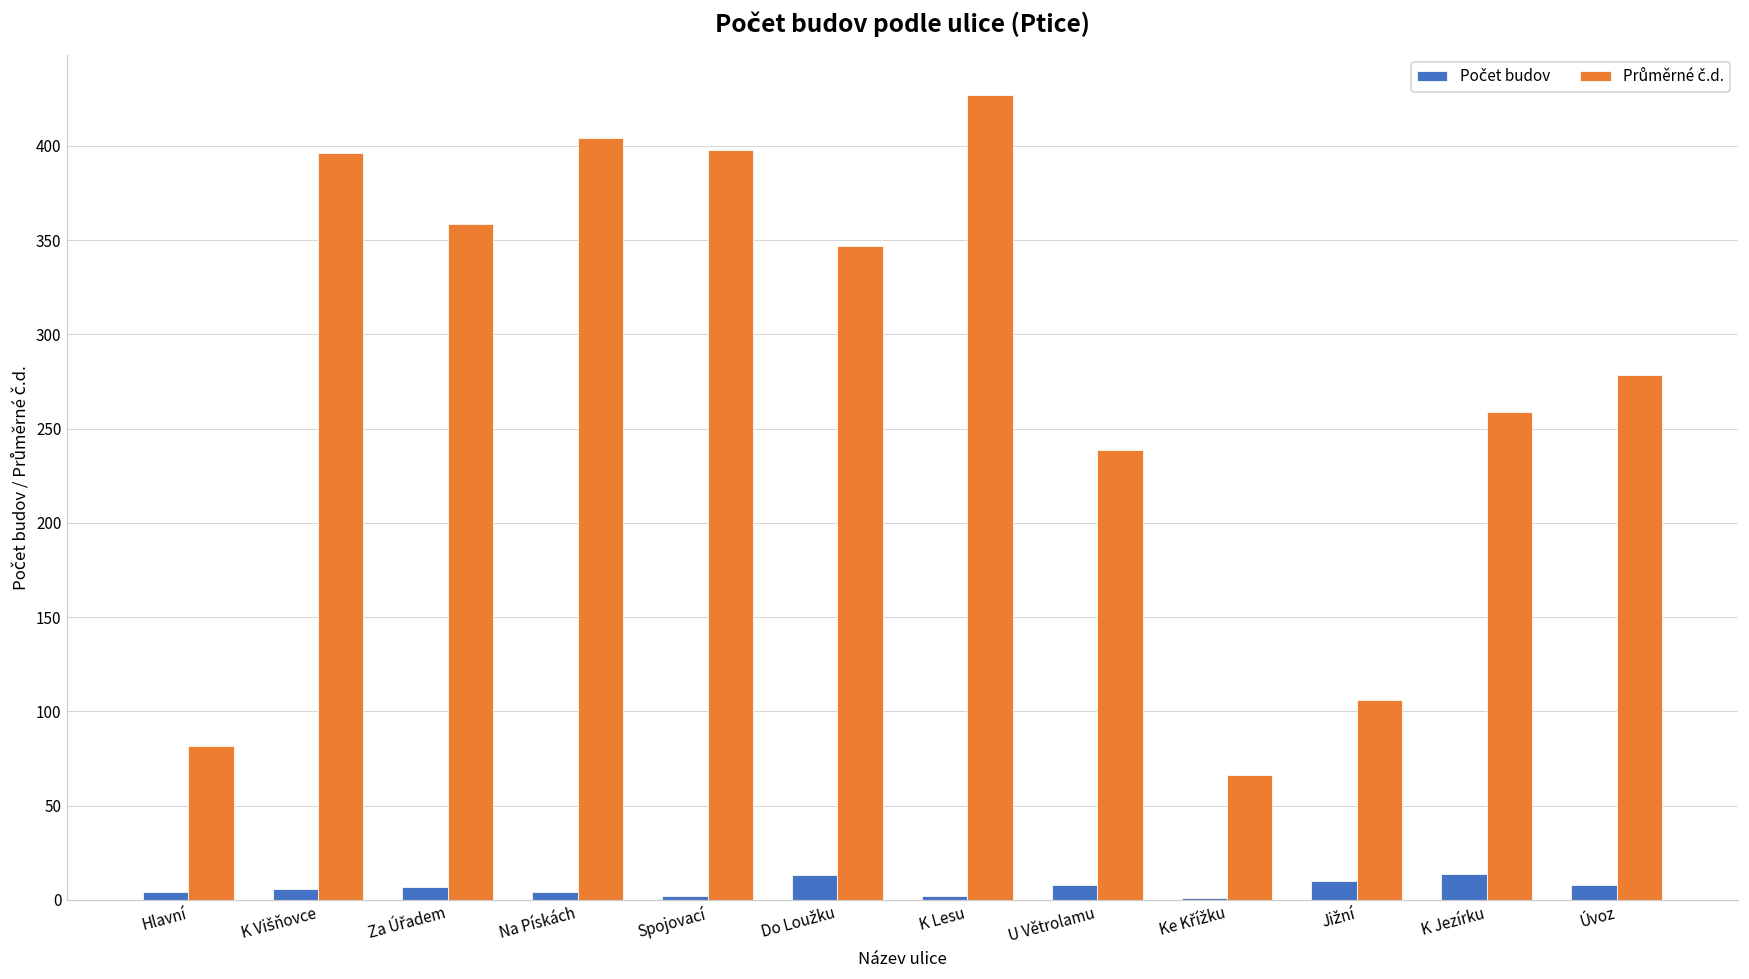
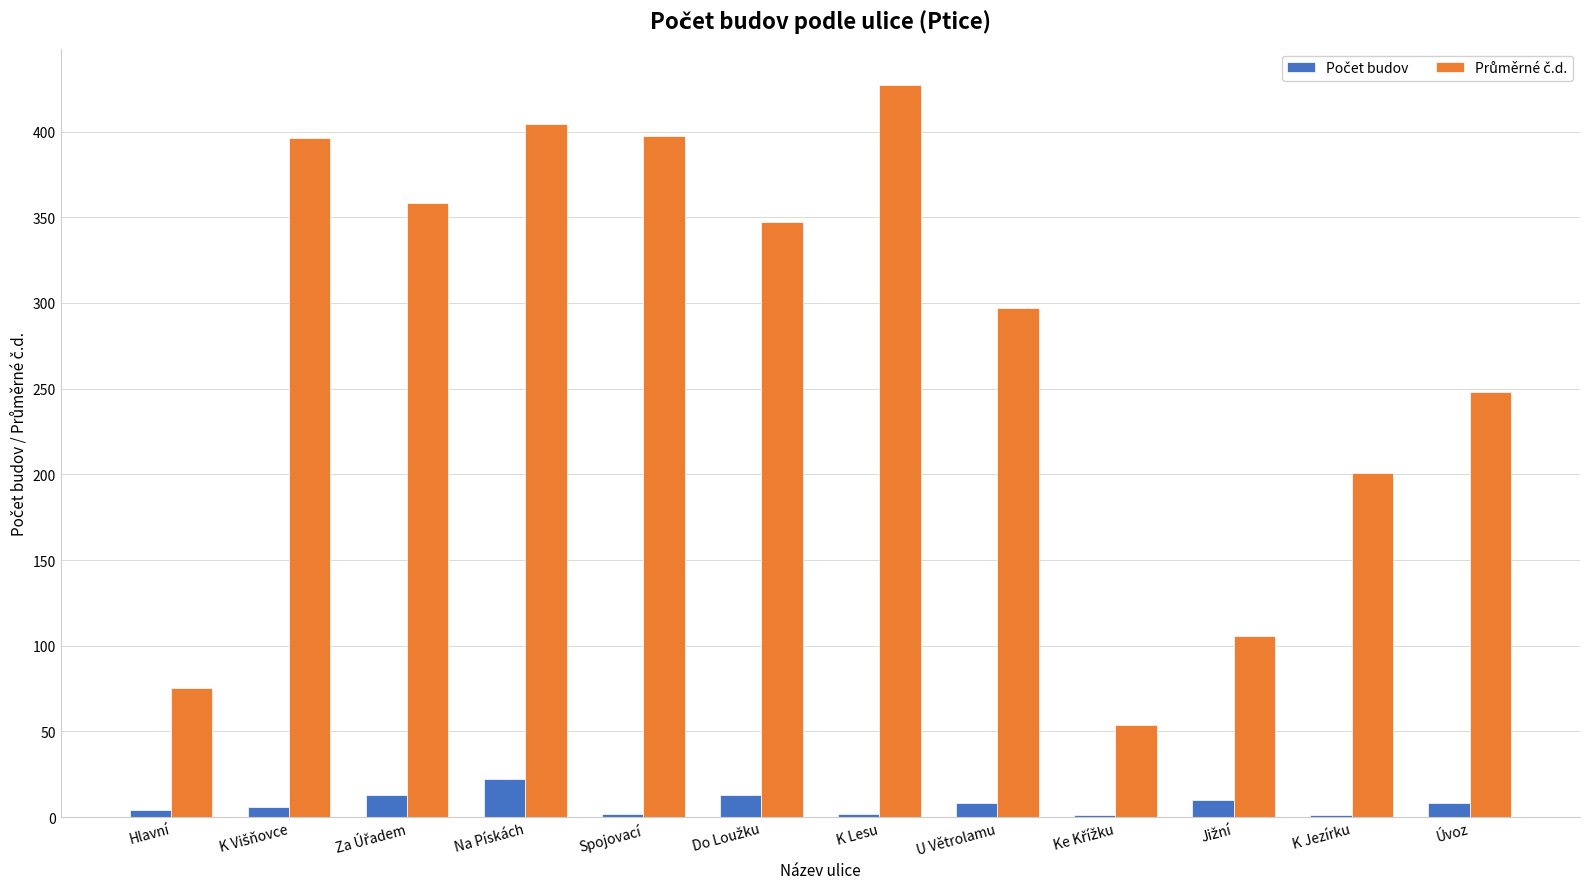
  {
    "Počet budov": {
      "Hlavní": 4,
      "K Višňovce": 6,
-     "Za Úřadem": 7,
-     "Na Pískách": 4,
+     "Za Úřadem": 13,
+     "Na Pískách": 22,
      "Spojovací": 2,
      "Do Loužku": 13,
      "K Lesu": 2,
      "U Větrolamu": 8,
      "Jižní": 10,
-     "K Jezírku": 14,
+     "K Jezírku": 1,
      "Úvoz": 8
    },
    "Průměrné č.d.": {
-     "Hlavní": 82,
+     "Hlavní": 76,
      "K Višňovce": 396,
      "Za Úřadem": 358,
      "Na Pískách": 404,
      "Spojovací": 398,
      "Do Loužku": 347,
      "K Lesu": 427,
-     "U Větrolamu": 239,
-     "Ke Křížku": 67,
+     "U Větrolamu": 297,
+     "Ke Křížku": 54,
      "Jižní": 106,
-     "K Jezírku": 259,
-     "Úvoz": 279
+     "K Jezírku": 201,
+     "Úvoz": 248
    }
  }
